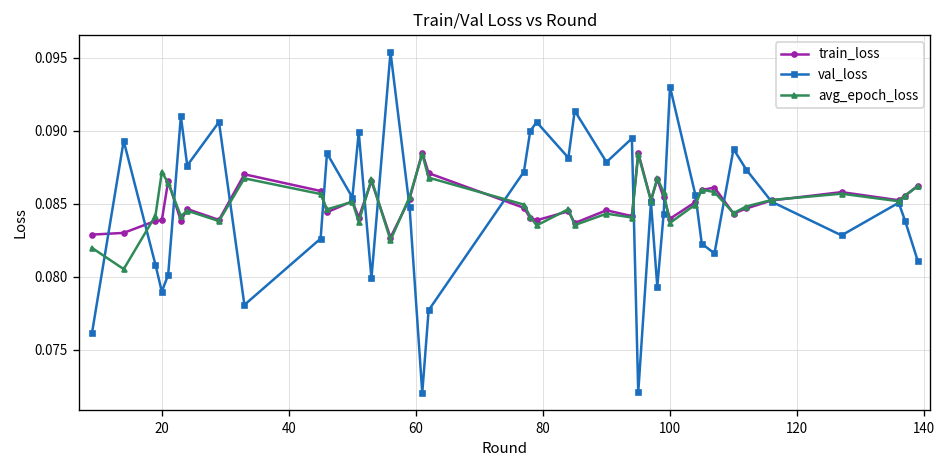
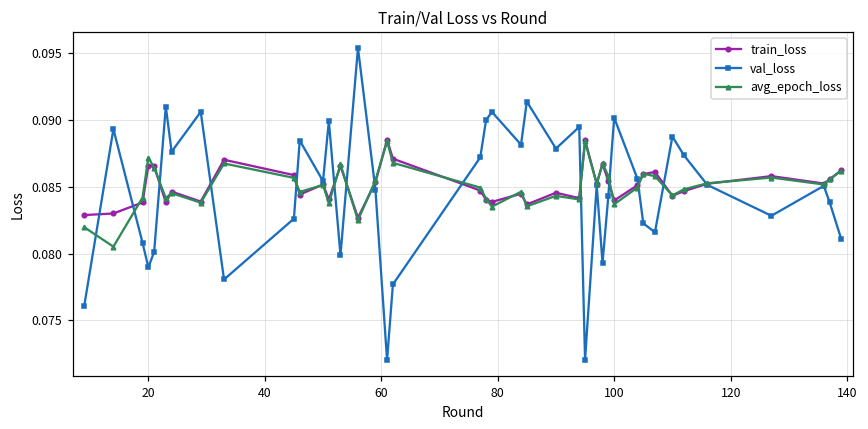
  {
    "train_loss": {
-     "20": 0.0839,
+     "20": 0.0866,
      "100": 0.0840
    },
    "val_loss": {
      "20": 0.0790,
-     "100": 0.0930
+     "100": 0.0902
    },
    "avg_epoch_loss": {
      "20": 0.0872,
      "100": 0.0837
    }
  }
